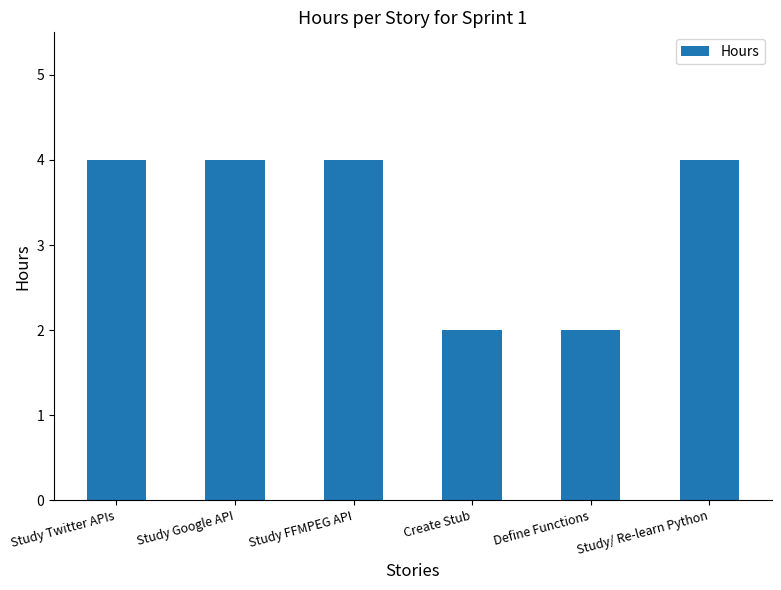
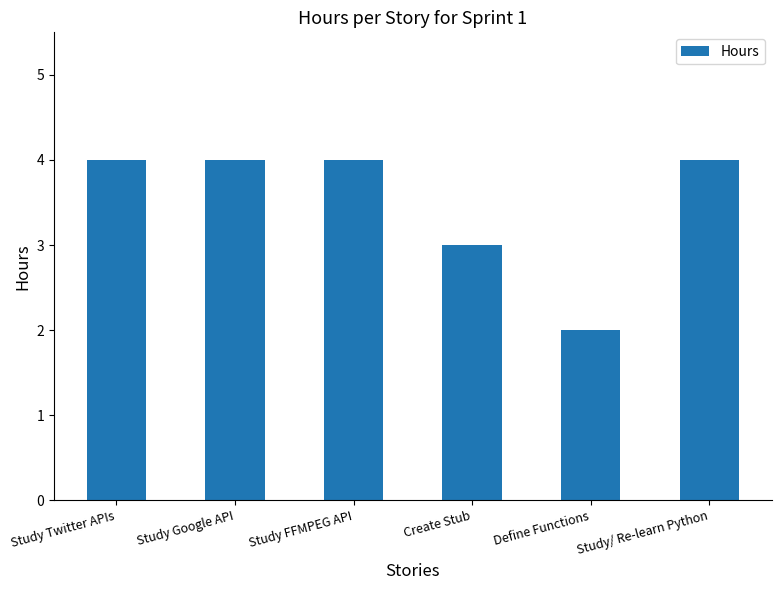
  {
    "Study Twitter APIs": 4,
    "Study Google API": 4,
    "Study FFMPEG API": 4,
-   "Create Stub": 2,
+   "Create Stub": 3,
    "Define Functions": 2,
    "Study/ Re-learn Python": 4
  }
